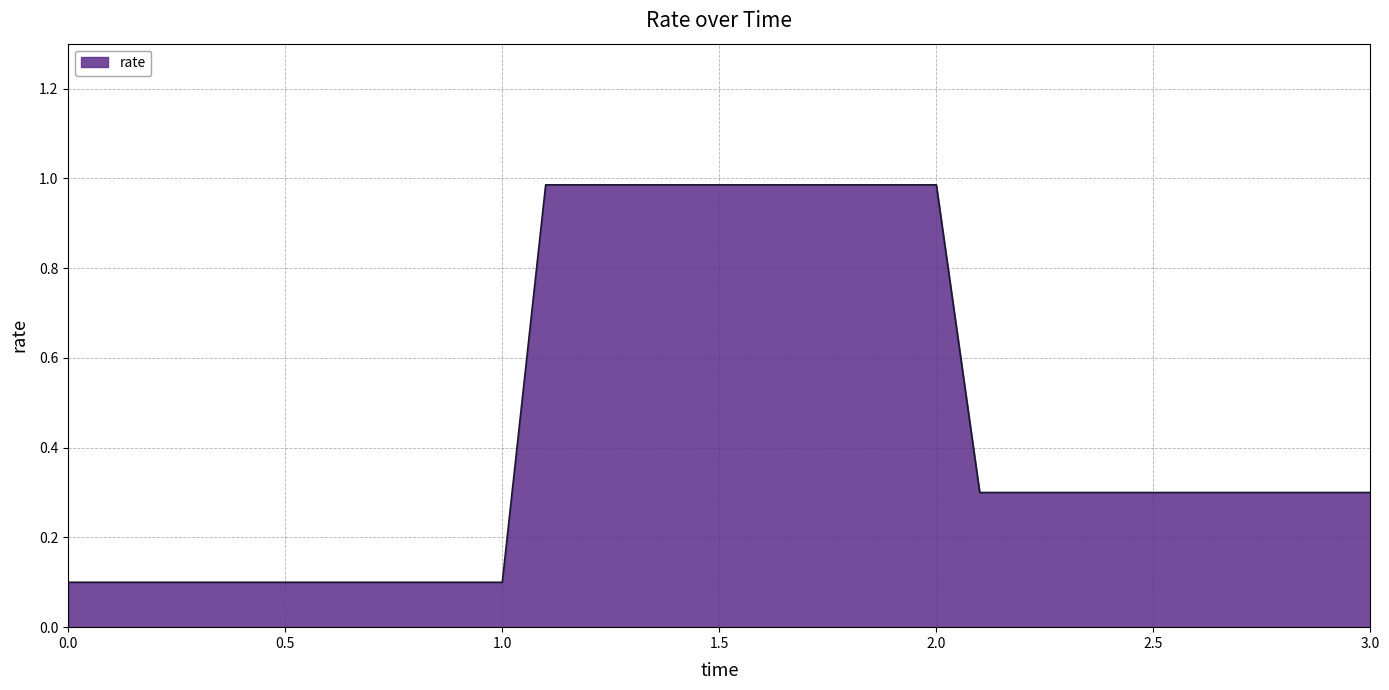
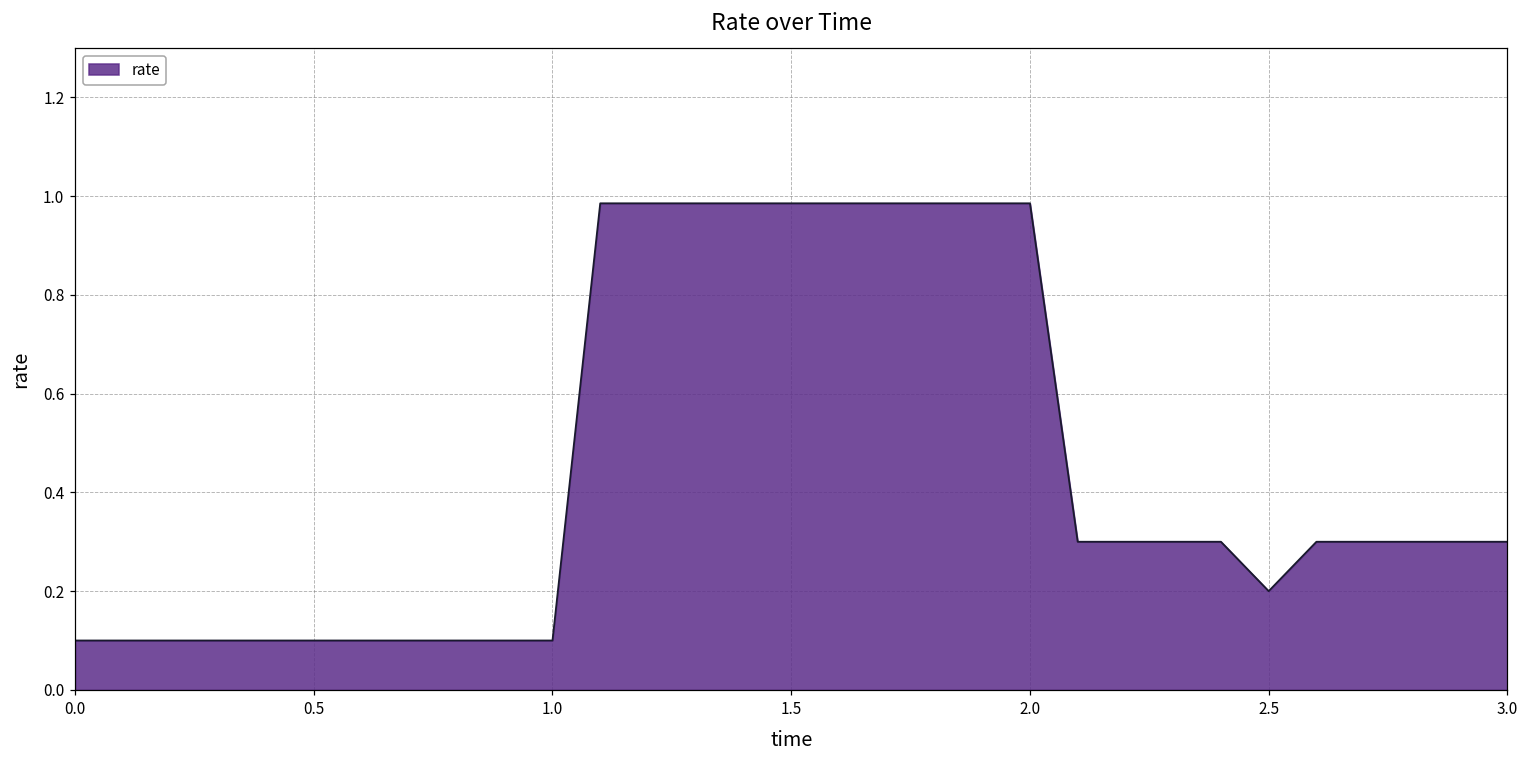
  {
    "0.0": 0.1,
    "0.5": 0.1,
    "1.0": 0.1,
    "1.5": 0.99,
    "2.0": 0.99,
-   "2.5": 0.3,
+   "2.5": 0.2,
    "3.0": 0.3
  }
